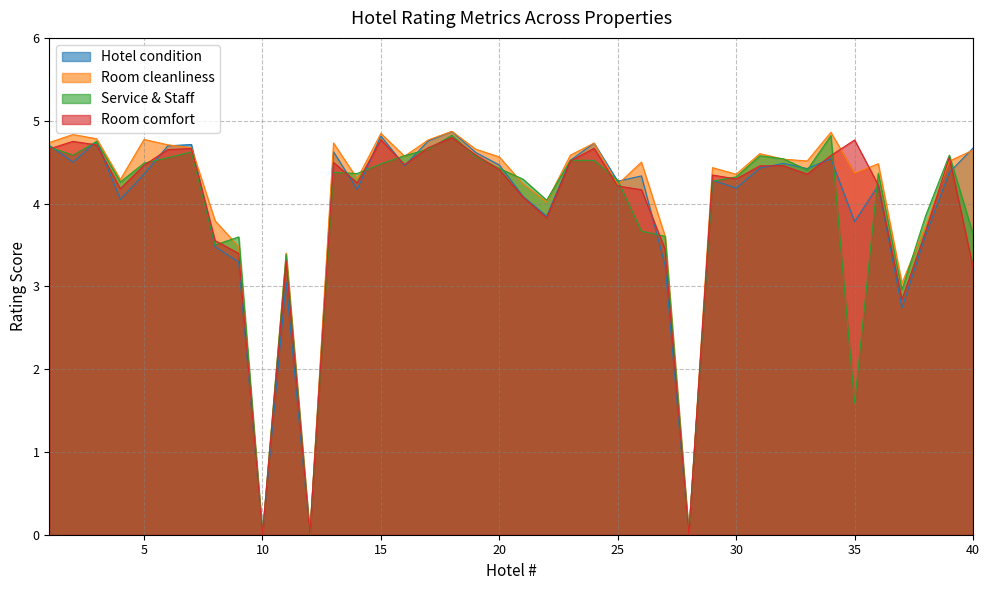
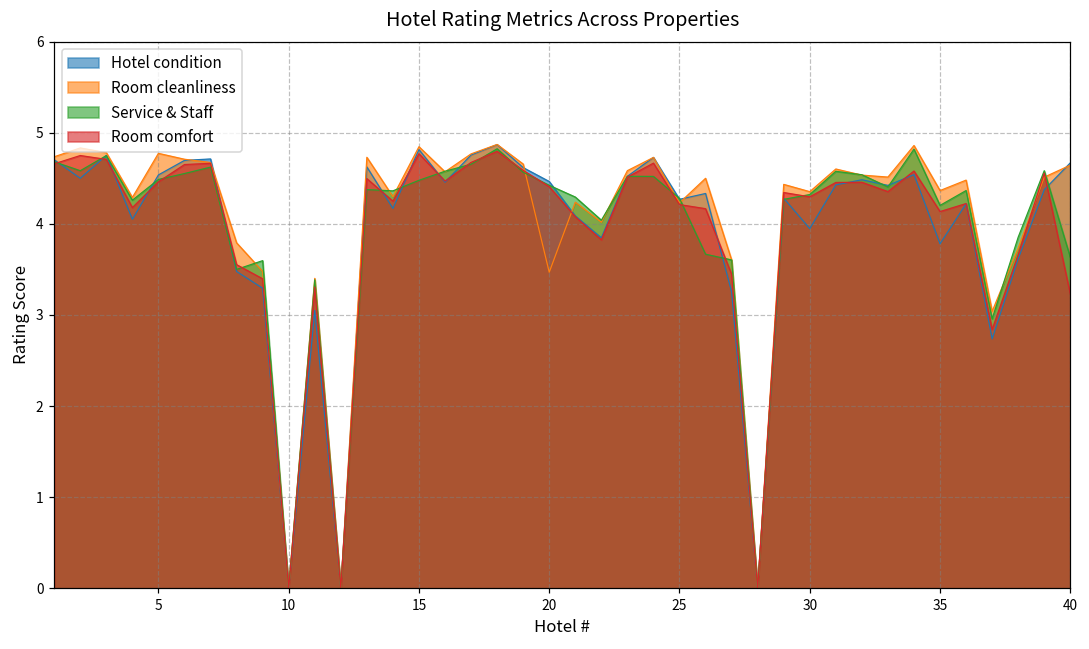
  {
    "Hotel condition": {
-     "5": 4.4,
+     "5": 4.5,
      "15": 4.8,
      "20": 4.5,
-     "30": 4.2,
+     "30": 3.9,
      "35": 3.8
    },
    "Room cleanliness": {
      "5": 4.8,
      "15": 4.8,
-     "20": 4.6,
+     "20": 3.5,
      "30": 4.4,
      "35": 4.4
    },
    "Service & Staff": {
      "15": 4.5,
-     "35": 1.6,
+     "35": 4.2,
      "40": 3.6
    },
    "Room comfort": {
      "15": 4.8,
-     "35": 4.8,
+     "35": 4.1,
      "40": 3.2
    }
  }
